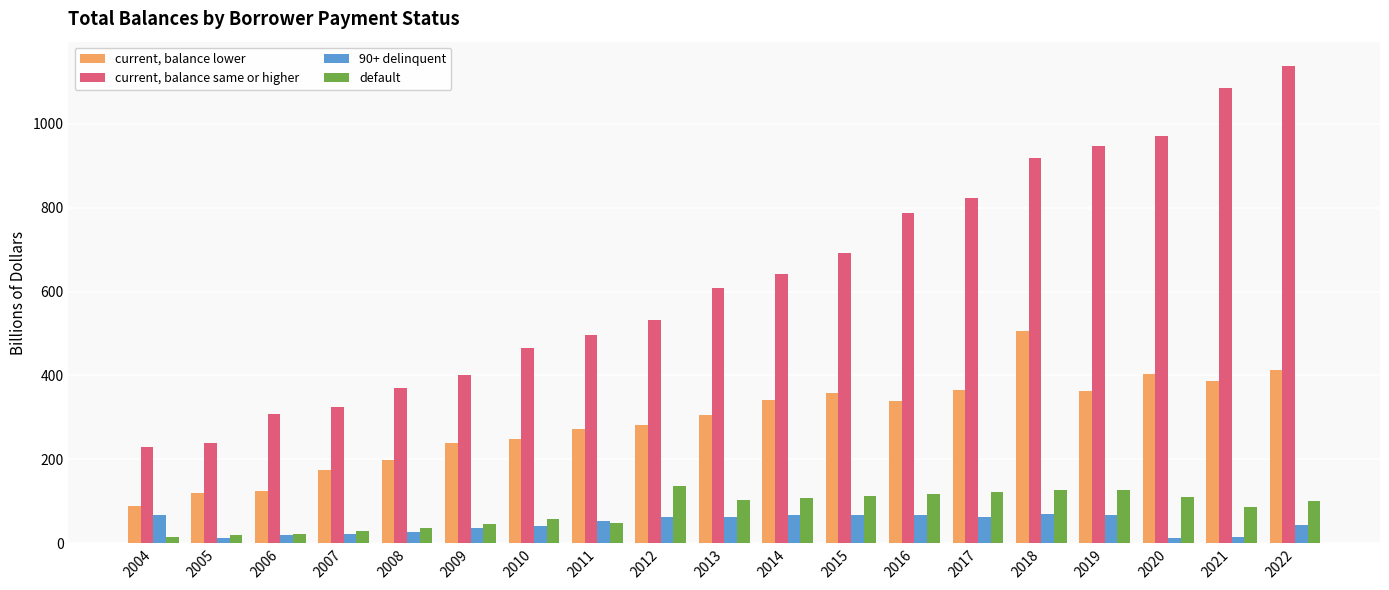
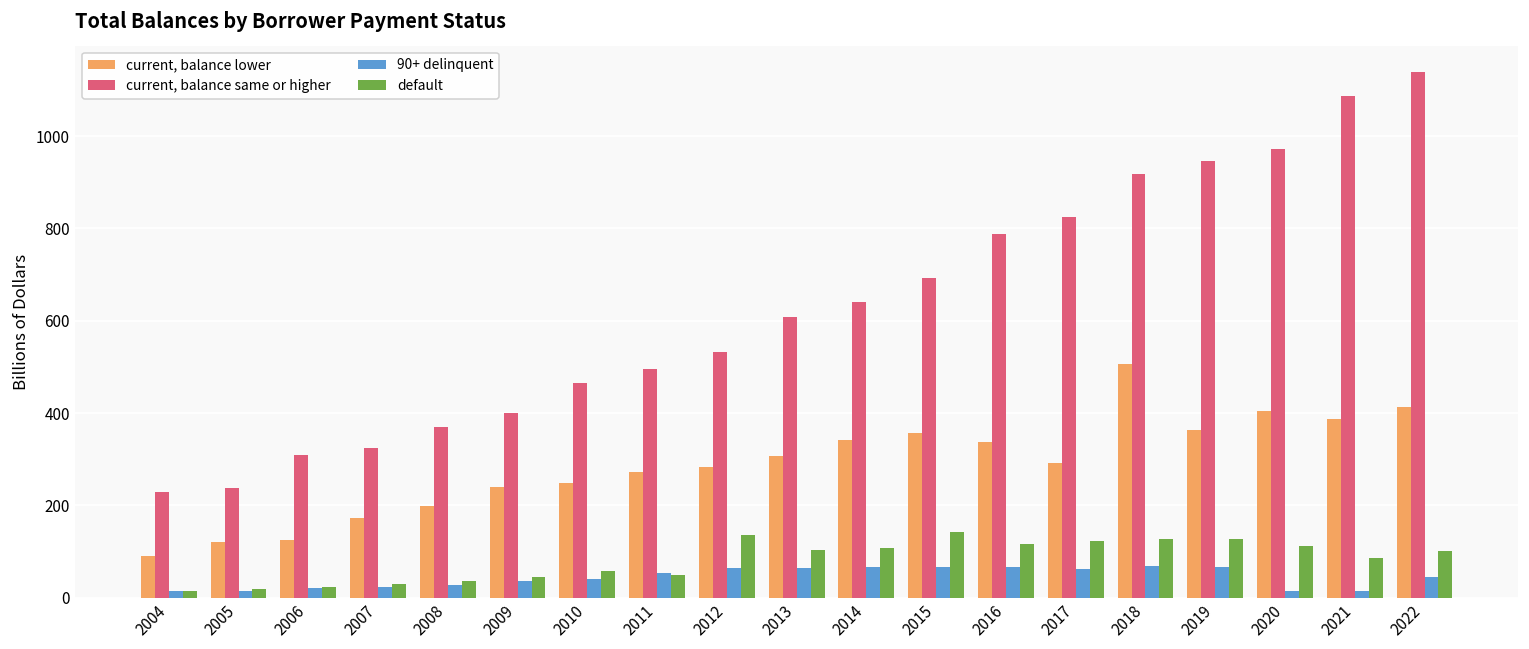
  {
    "current, balance lower": {
      "2004": 90,
      "2005": 120,
      "2006": 120,
      "2007": 170,
      "2008": 200,
      "2009": 240,
      "2010": 250,
      "2011": 270,
      "2012": 280,
      "2013": 310,
      "2014": 340,
      "2015": 360,
      "2016": 340,
-     "2017": 370,
+     "2017": 290,
      "2018": 510,
      "2019": 360,
      "2020": 400,
      "2021": 390,
      "2022": 410
    },
    "current, balance same or higher": {
      "2004": 230,
      "2005": 240,
      "2006": 310,
      "2007": 320,
      "2008": 370,
      "2009": 400,
      "2010": 460,
      "2011": 500,
      "2012": 530,
      "2013": 610,
      "2014": 640,
      "2015": 690,
      "2016": 790,
      "2017": 820,
      "2018": 920,
      "2019": 950,
      "2020": 970,
      "2021": 1090,
      "2022": 1140
    },
    "90+ delinquent": {
-     "2004": 70,
+     "2004": 10,
      "2005": 10,
      "2006": 20,
      "2007": 20,
      "2008": 30,
      "2009": 40,
      "2010": 40,
      "2011": 50,
      "2012": 60,
      "2013": 60,
      "2014": 70,
      "2015": 70,
      "2016": 70,
      "2017": 60,
      "2018": 70,
      "2019": 70,
      "2020": 10,
      "2021": 10,
      "2022": 40
    },
    "default": {
      "2004": 10,
      "2005": 20,
      "2006": 20,
      "2007": 30,
      "2008": 40,
      "2009": 50,
      "2010": 60,
      "2011": 50,
      "2012": 140,
      "2013": 100,
      "2014": 110,
-     "2015": 110,
+     "2015": 140,
      "2016": 120,
      "2017": 120,
      "2018": 130,
      "2019": 130,
      "2020": 110,
      "2021": 90,
      "2022": 100
    }
  }
